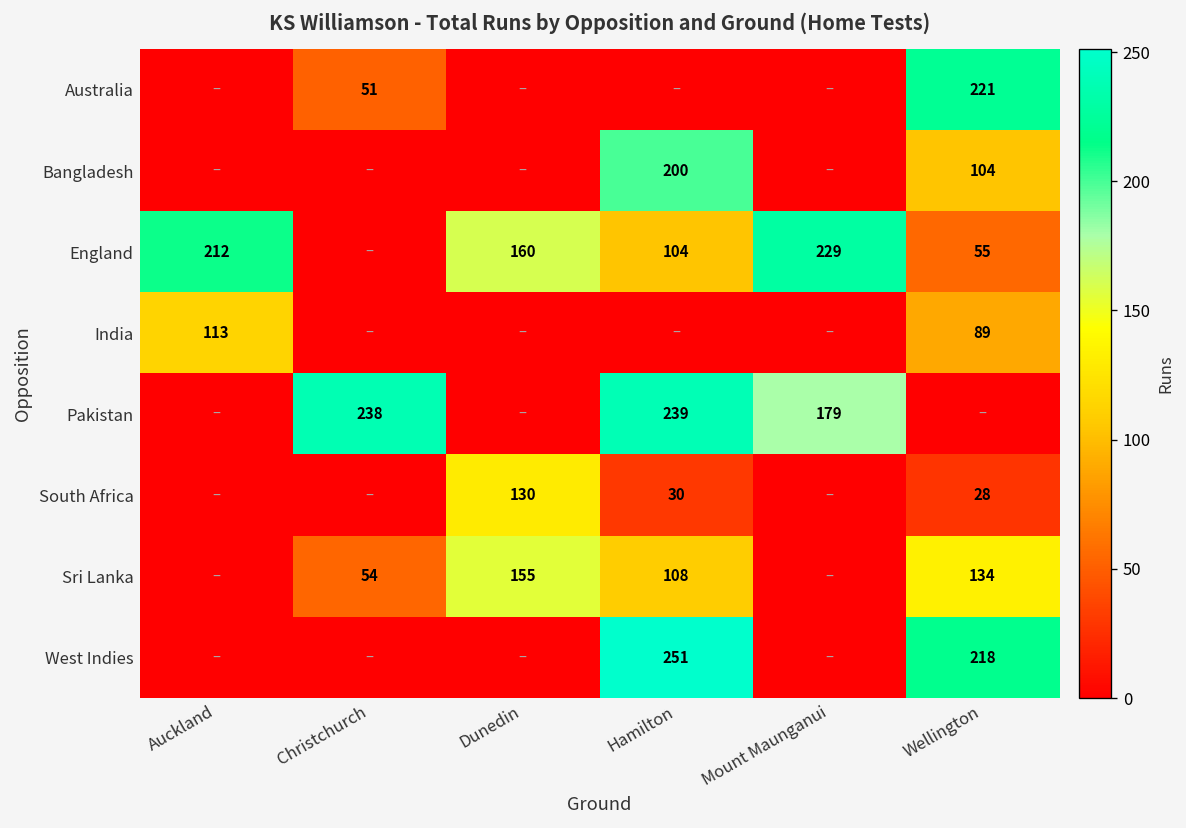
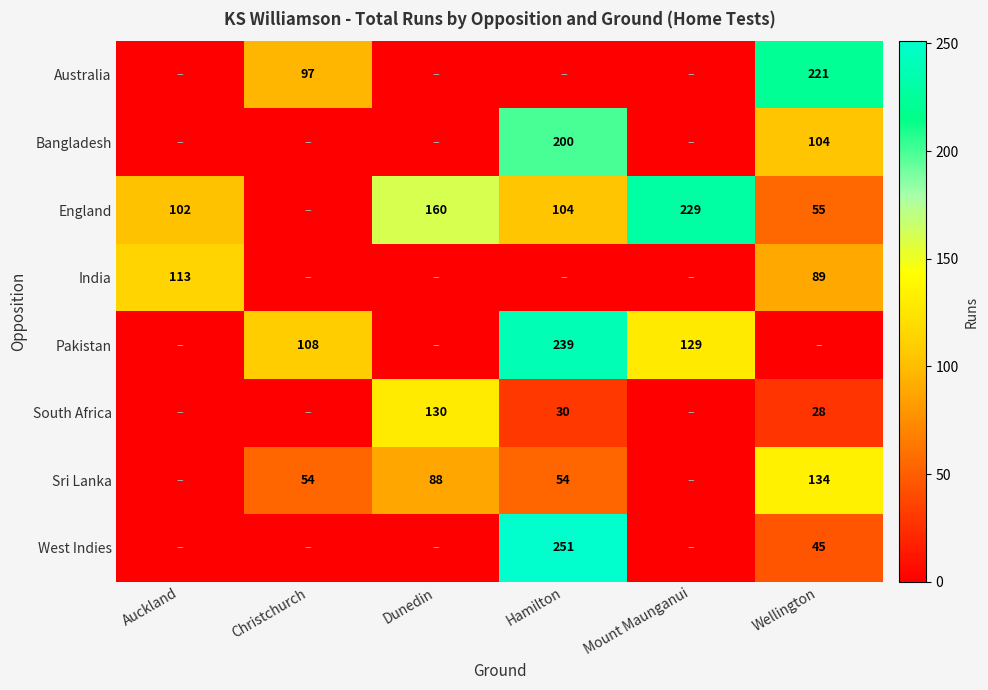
  {
    "Australia": {
-     "Christchurch": 51,
+     "Christchurch": 97,
      "Wellington": 221
    },
    "Bangladesh": {
      "Hamilton": 200,
      "Wellington": 104
    },
    "England": {
-     "Auckland": 212,
+     "Auckland": 102,
      "Dunedin": 160,
      "Hamilton": 104,
      "Mount Maunganui": 229,
      "Wellington": 55
    },
    "India": {
      "Auckland": 113,
      "Wellington": 89
    },
    "Pakistan": {
-     "Christchurch": 238,
+     "Christchurch": 108,
      "Hamilton": 239,
-     "Mount Maunganui": 179
+     "Mount Maunganui": 129
    },
    "South Africa": {
      "Dunedin": 130,
      "Hamilton": 30,
      "Wellington": 28
    },
    "Sri Lanka": {
      "Christchurch": 54,
-     "Dunedin": 155,
-     "Hamilton": 108,
+     "Dunedin": 88,
+     "Hamilton": 54,
      "Wellington": 134
    },
    "West Indies": {
      "Hamilton": 251,
-     "Wellington": 218
+     "Wellington": 45
    }
  }
